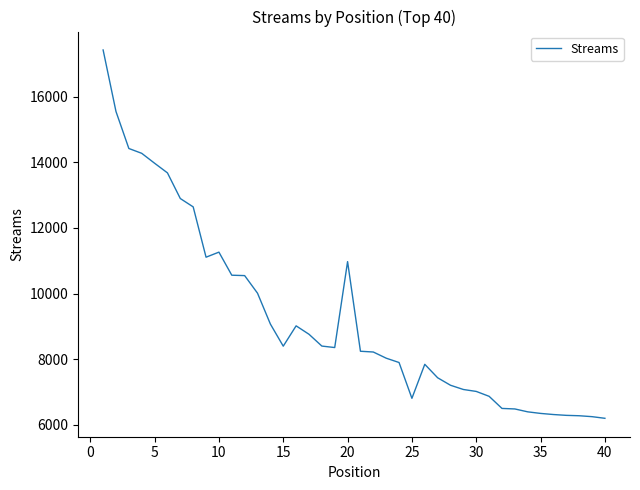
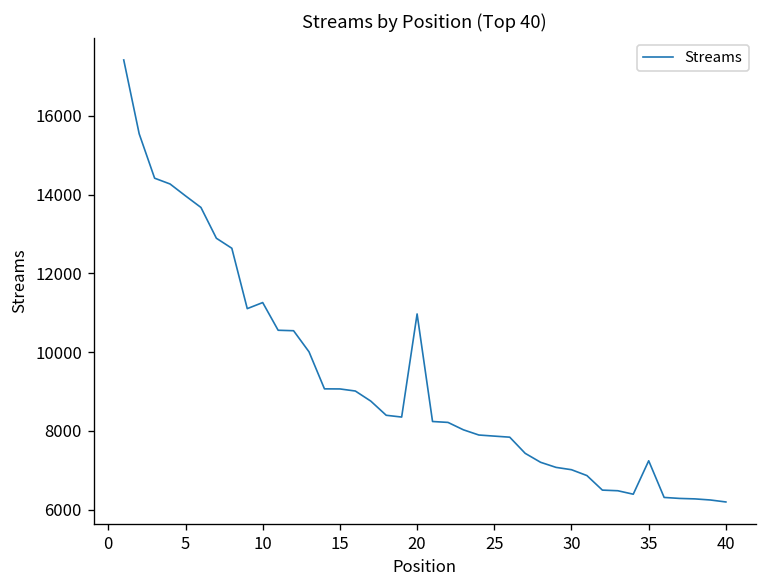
  {
    "5": 14000,
    "10": 11300,
-   "15": 8400,
+   "15": 9100,
    "20": 11000,
-   "25": 6800,
+   "25": 7900,
    "30": 7000,
-   "35": 6300,
+   "35": 7200,
    "40": 6200
  }
